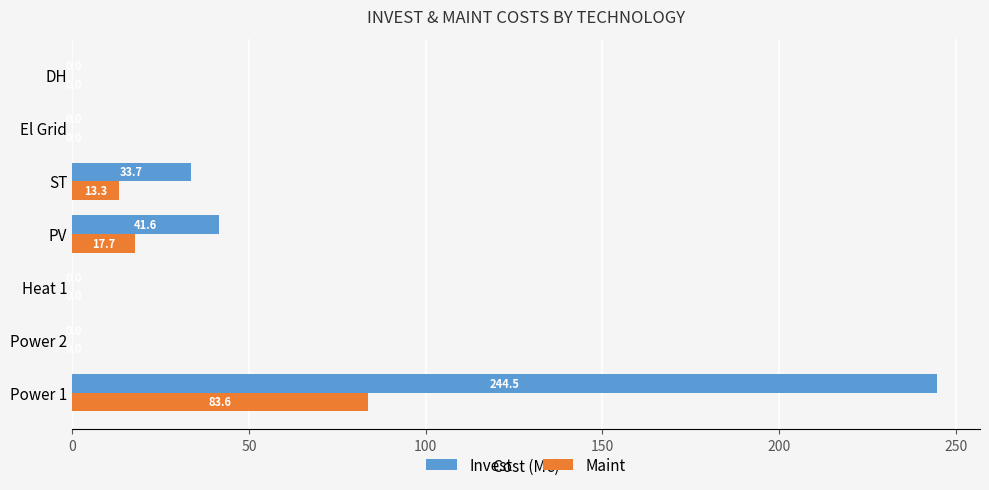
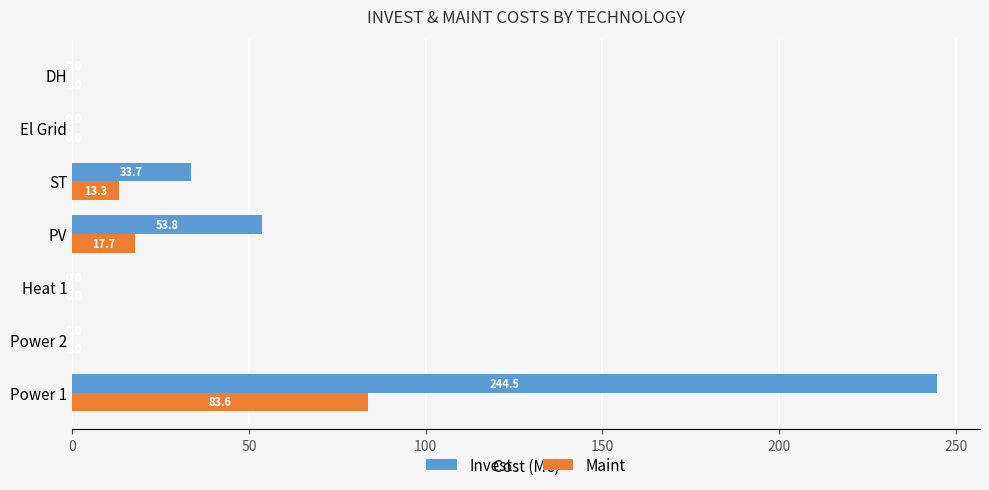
  {
    "Invest": {
      "ST": 33.7,
-     "PV": 41.6,
+     "PV": 53.8,
      "Power 1": 244.5
    },
    "Maint": {
      "ST": 13.3,
      "PV": 17.7,
      "Power 1": 83.6
    }
  }
